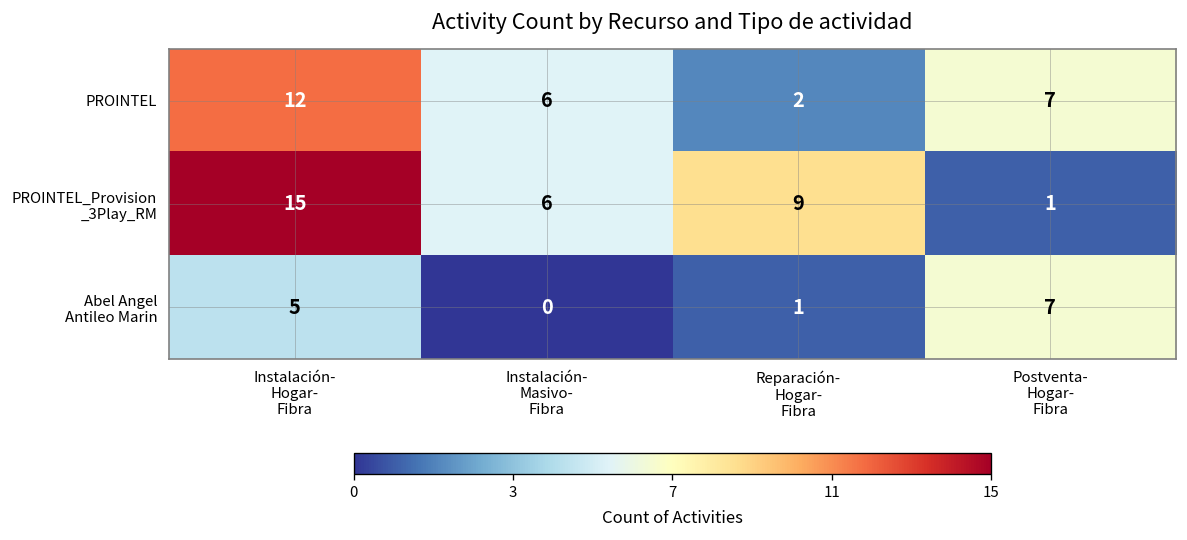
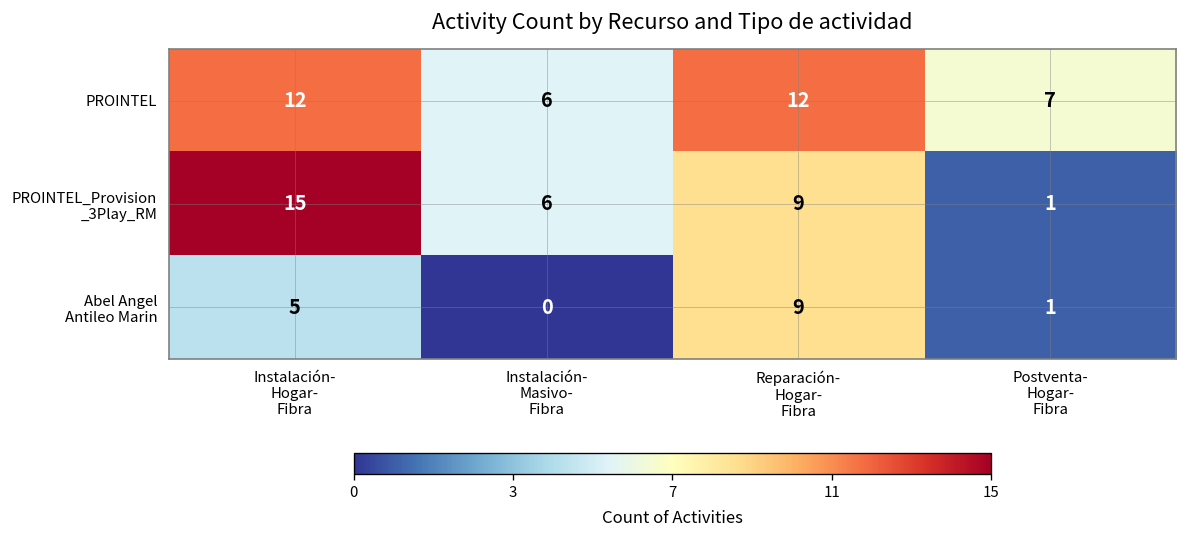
  {
    "PROINTEL": {
      "Instalación- Hogar- Fibra": 12,
      "Instalación- Masivo- Fibra": 6,
-     "Reparación- Hogar- Fibra": 2,
+     "Reparación- Hogar- Fibra": 12,
      "Postventa- Hogar- Fibra": 7
    },
    "PROINTEL_Provision _3Play_RM": {
      "Instalación- Hogar- Fibra": 15,
      "Instalación- Masivo- Fibra": 6,
      "Reparación- Hogar- Fibra": 9,
      "Postventa- Hogar- Fibra": 1
    },
    "Abel Angel Antileo Marin": {
      "Instalación- Hogar- Fibra": 5,
      "Instalación- Masivo- Fibra": 0,
-     "Reparación- Hogar- Fibra": 1,
-     "Postventa- Hogar- Fibra": 7
+     "Reparación- Hogar- Fibra": 9,
+     "Postventa- Hogar- Fibra": 1
    }
  }
